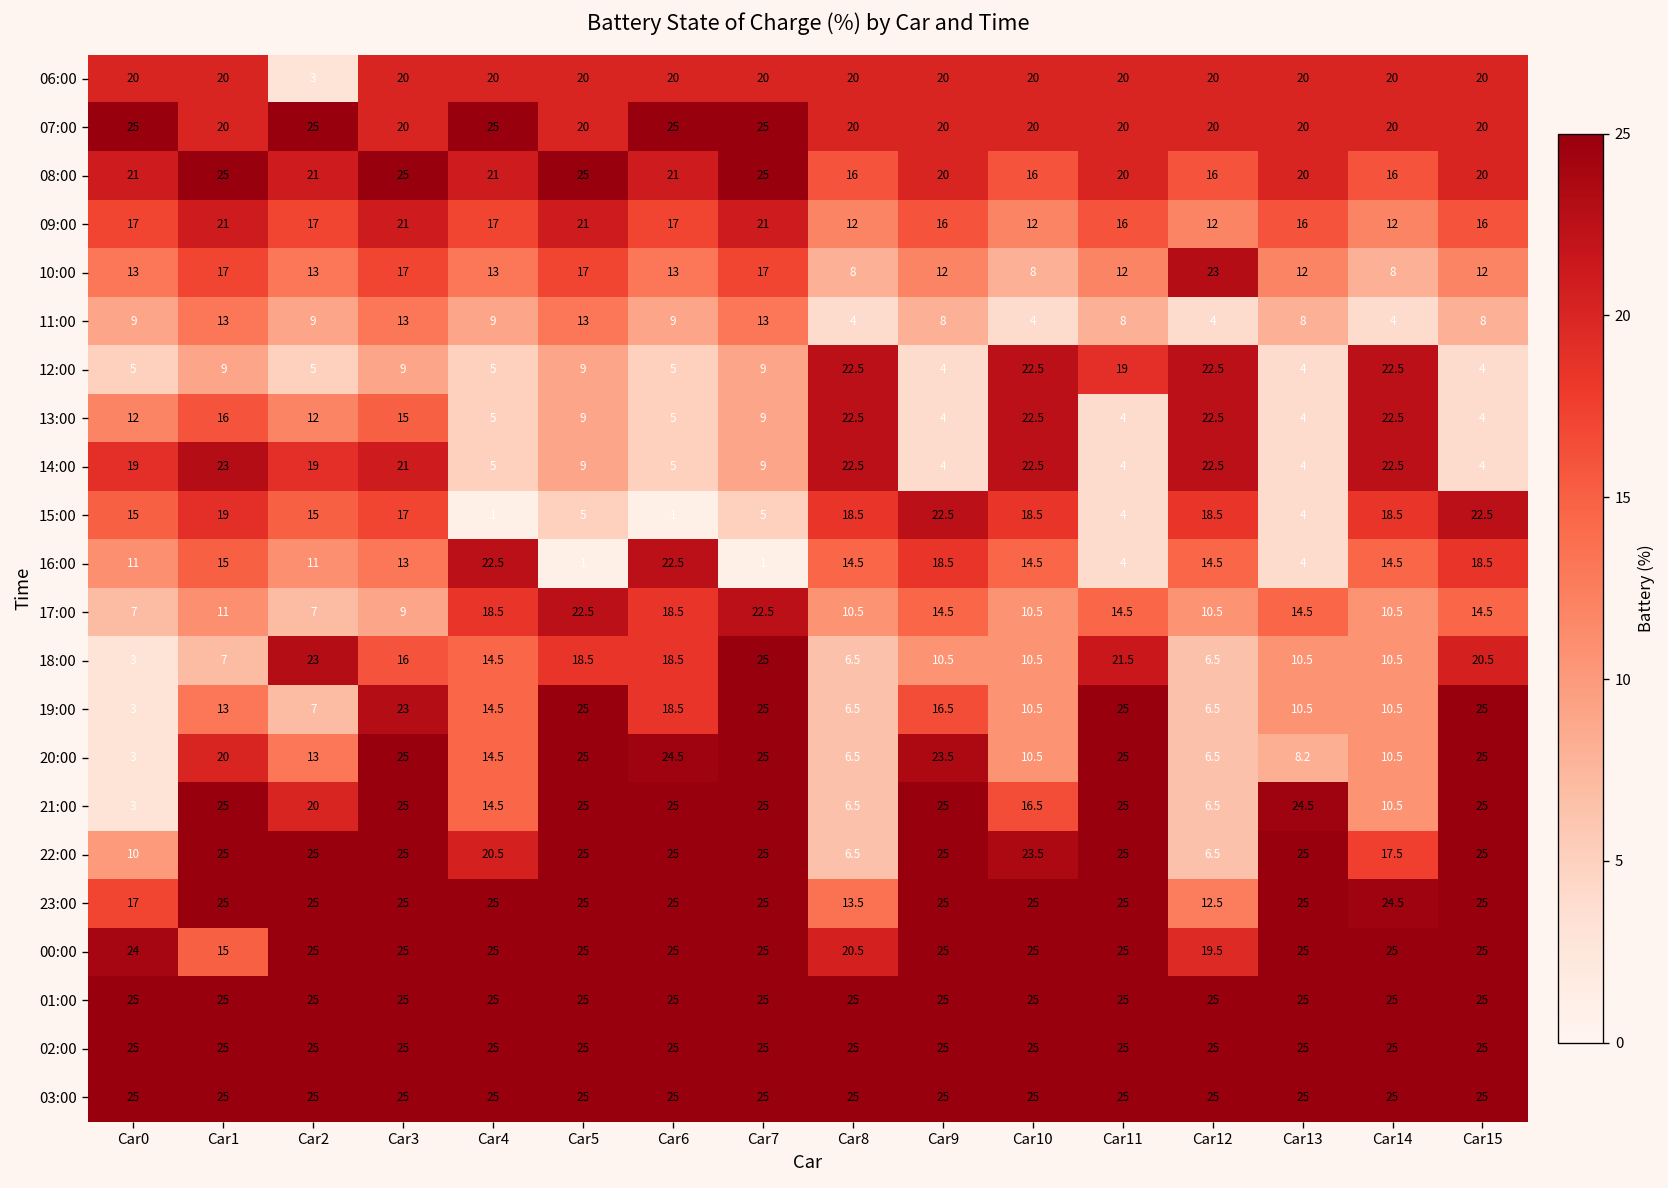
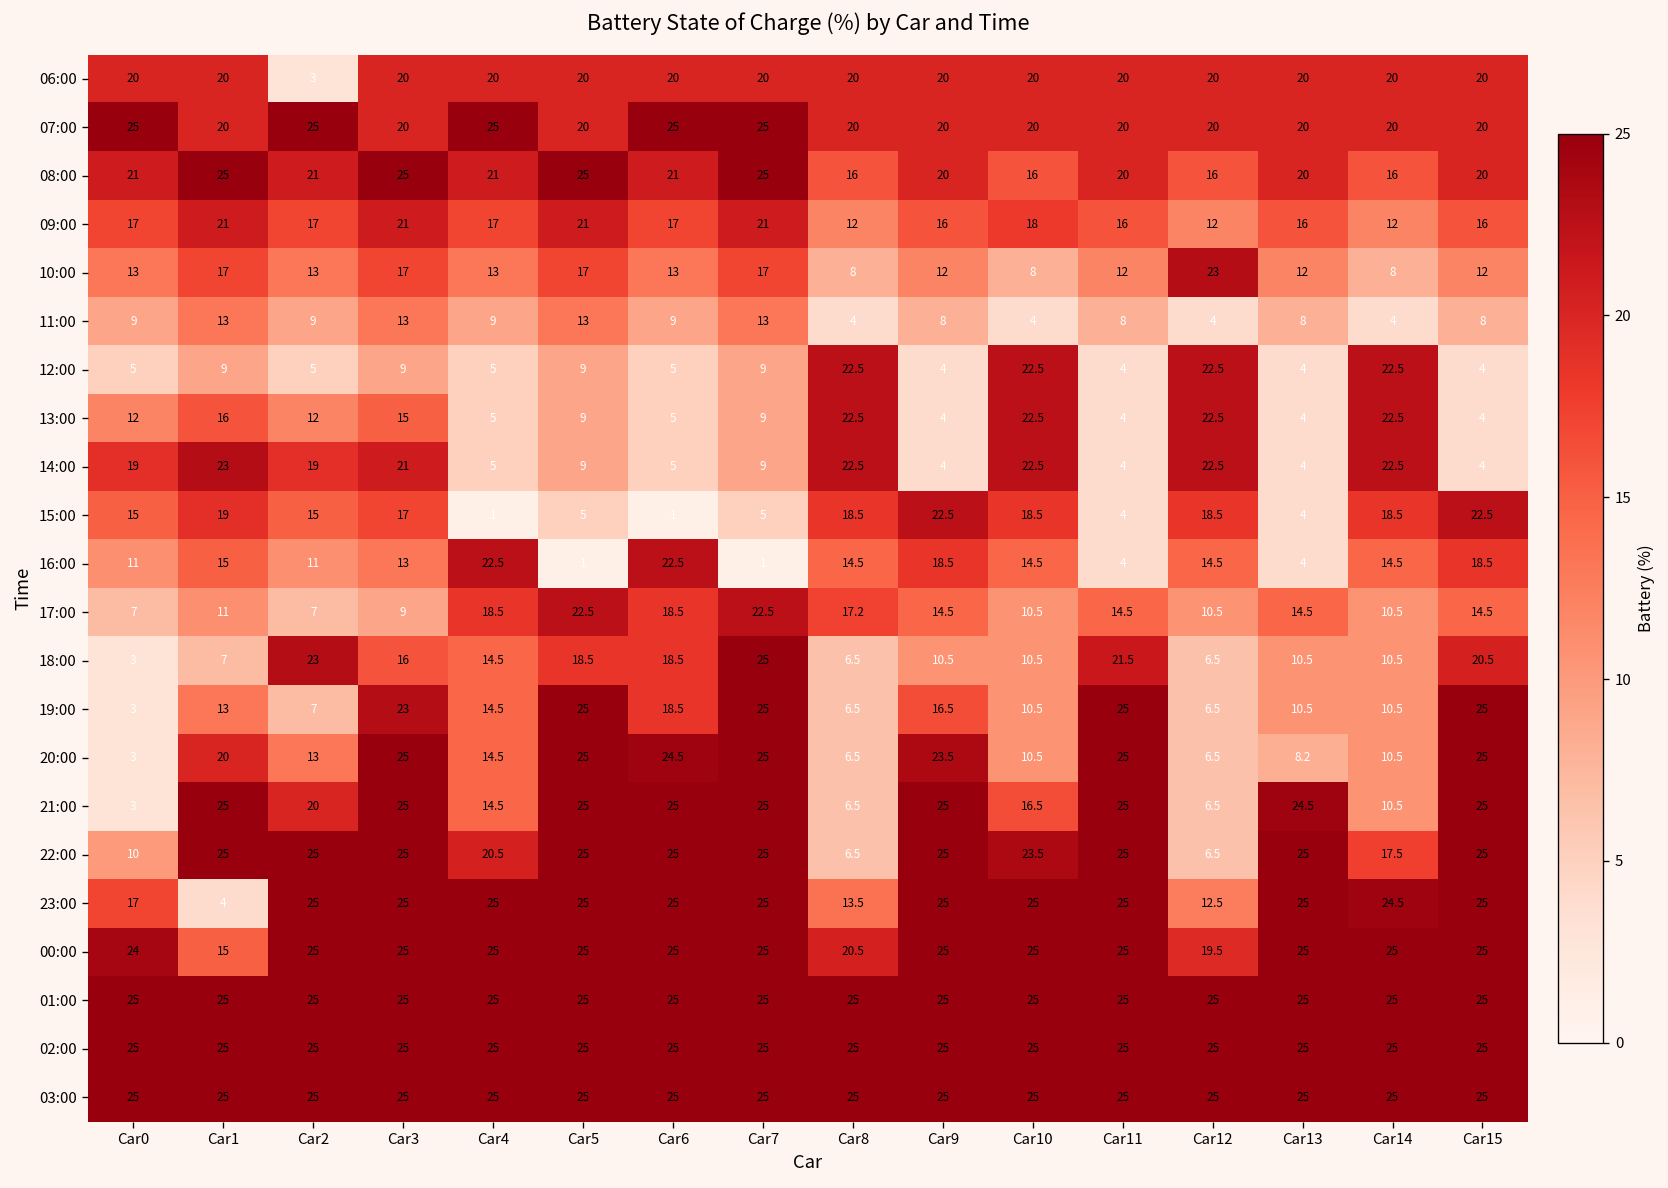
  {
    "09:00": {
      "Car0": 17,
      "Car1": 21,
      "Car2": 17,
      "Car3": 21,
      "Car4": 17,
      "Car5": 21,
      "Car6": 17,
      "Car7": 21,
      "Car8": 12,
      "Car9": 16,
-     "Car10": 12,
+     "Car10": 18,
      "Car11": 16,
      "Car12": 12,
      "Car13": 16,
      "Car14": 12,
      "Car15": 16
    },
    "12:00": {
      "Car0": 5,
      "Car1": 9,
      "Car2": 5,
      "Car3": 9,
      "Car4": 5,
      "Car5": 9,
      "Car6": 5,
      "Car7": 9,
      "Car8": 22.5,
      "Car9": 4,
      "Car10": 22.5,
-     "Car11": 19,
+     "Car11": 4,
      "Car12": 22.5,
      "Car13": 4,
      "Car14": 22.5,
      "Car15": 4
    },
    "17:00": {
      "Car0": 7,
      "Car1": 11,
      "Car2": 7,
      "Car3": 9,
      "Car4": 18.5,
      "Car5": 22.5,
      "Car6": 18.5,
      "Car7": 22.5,
-     "Car8": 10.5,
+     "Car8": 17.2,
      "Car9": 14.5,
      "Car10": 10.5,
      "Car11": 14.5,
      "Car12": 10.5,
      "Car13": 14.5,
      "Car14": 10.5,
      "Car15": 14.5
    },
    "23:00": {
      "Car0": 17,
-     "Car1": 25,
+     "Car1": 4,
      "Car2": 25,
      "Car3": 25,
      "Car4": 25,
      "Car5": 25,
      "Car6": 25,
      "Car7": 25,
      "Car8": 13.5,
      "Car9": 25,
      "Car10": 25,
      "Car11": 25,
      "Car12": 12.5,
      "Car13": 25,
      "Car14": 24.5,
      "Car15": 25
    }
  }
